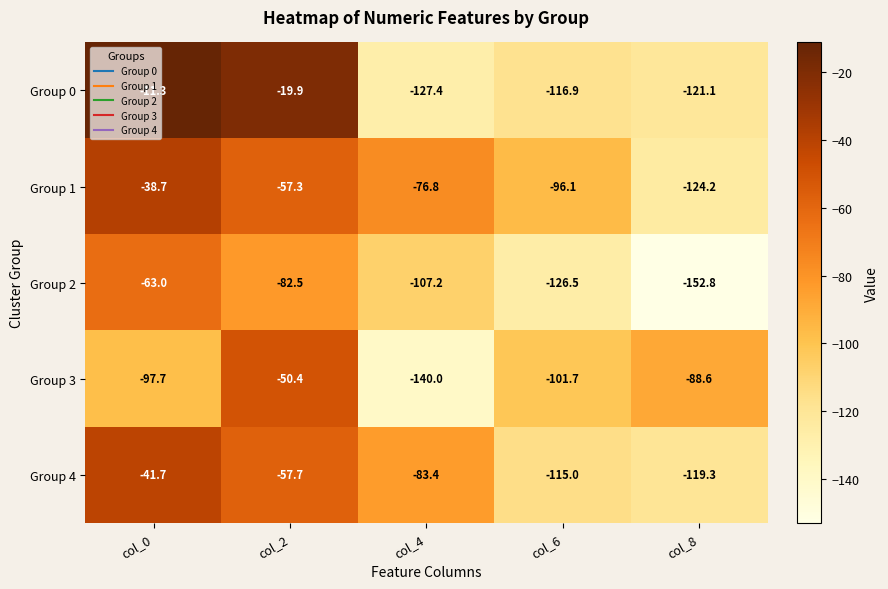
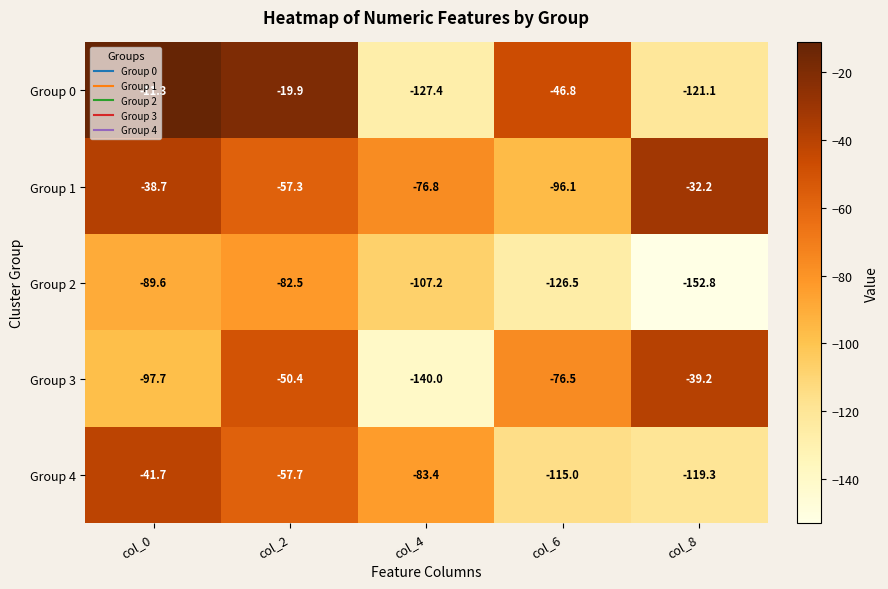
  {
    "Group 0": {
      "col_2": -19.9,
      "col_4": -127.4,
-     "col_6": -116.9,
+     "col_6": -46.8,
      "col_8": -121.1
    },
    "Group 1": {
      "col_0": -38.7,
      "col_2": -57.3,
      "col_4": -76.8,
      "col_6": -96.1,
-     "col_8": -124.2
+     "col_8": -32.2
    },
    "Group 2": {
-     "col_0": -63.0,
+     "col_0": -89.6,
      "col_2": -82.5,
      "col_4": -107.2,
      "col_6": -126.5,
      "col_8": -152.8
    },
    "Group 3": {
      "col_0": -97.7,
      "col_2": -50.4,
      "col_4": -140.0,
-     "col_6": -101.7,
-     "col_8": -88.6
+     "col_6": -76.5,
+     "col_8": -39.2
    },
    "Group 4": {
      "col_0": -41.7,
      "col_2": -57.7,
      "col_4": -83.4,
      "col_6": -115.0,
      "col_8": -119.3
    }
  }
